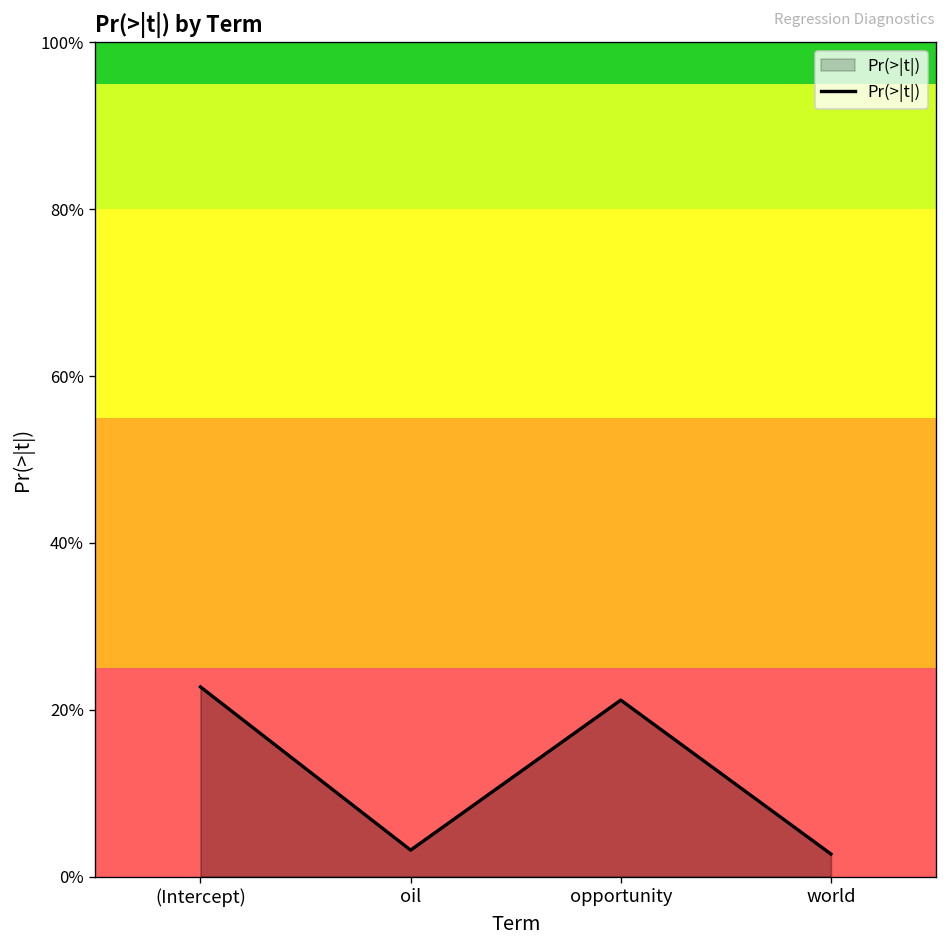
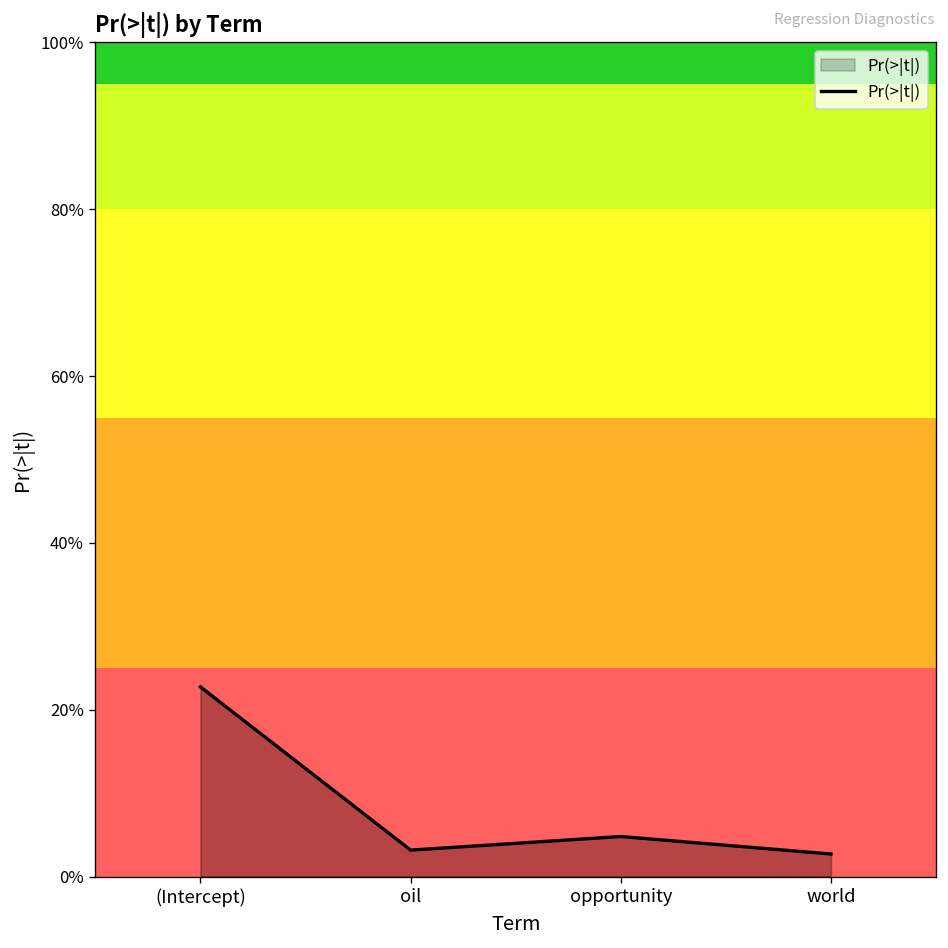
  {
    "(Intercept)": "23%",
    "oil": "3%",
-   "opportunity": "21%",
+   "opportunity": "5%",
    "world": "3%"
  }
